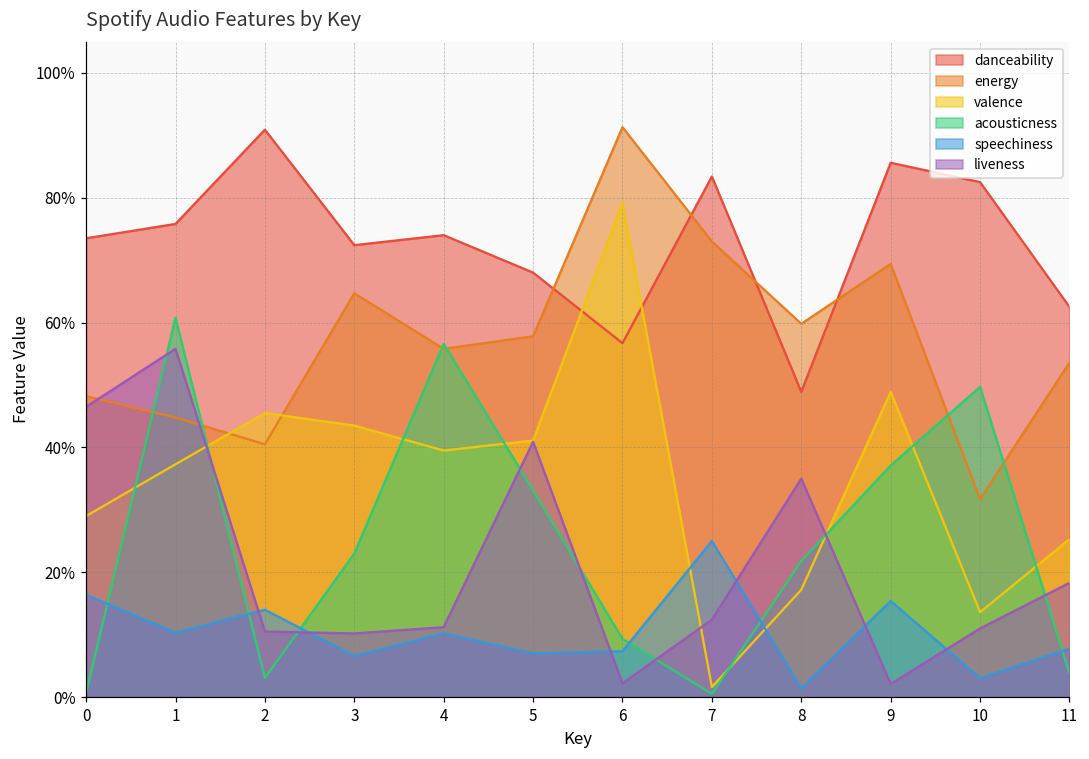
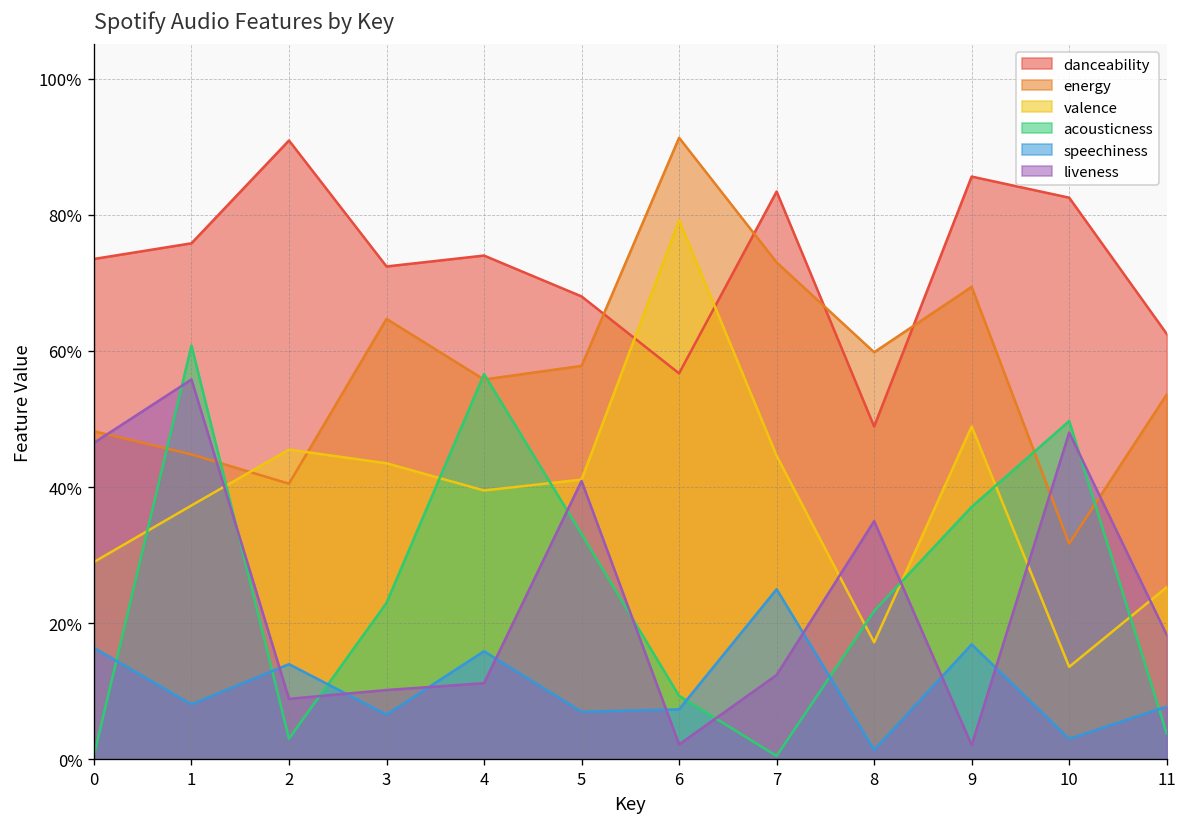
  {
    "valence": {
      "0": "29%",
      "1": "37%",
      "2": "46%",
      "3": "44%",
      "4": "40%",
      "6": "79%",
-     "7": "2%",
+     "7": "45%",
      "8": "17%",
      "9": "49%",
      "10": "14%",
      "11": "25%"
    },
    "acousticness": {
      "0": "1%",
      "1": "61%",
      "2": "3%",
      "3": "23%",
      "4": "57%",
      "5": "33%",
      "6": "9%",
      "7": "1%",
      "8": "22%",
      "9": "37%",
      "10": "50%",
      "11": "4%"
    },
    "speechiness": {
      "0": "16%",
-     "1": "10%",
+     "1": "8%",
      "2": "14%",
      "3": "7%",
-     "4": "10%",
+     "4": "16%",
      "5": "7%",
      "6": "7%",
      "7": "25%",
      "8": "1%",
-     "9": "15%",
+     "9": "17%",
      "10": "3%",
      "11": "8%"
    },
    "liveness": {
      "0": "47%",
      "1": "56%",
-     "2": "11%",
+     "2": "9%",
      "3": "10%",
      "4": "11%",
      "6": "2%",
      "7": "12%",
      "8": "35%",
      "9": "2%",
-     "10": "11%",
+     "10": "48%",
      "11": "18%"
    }
  }
